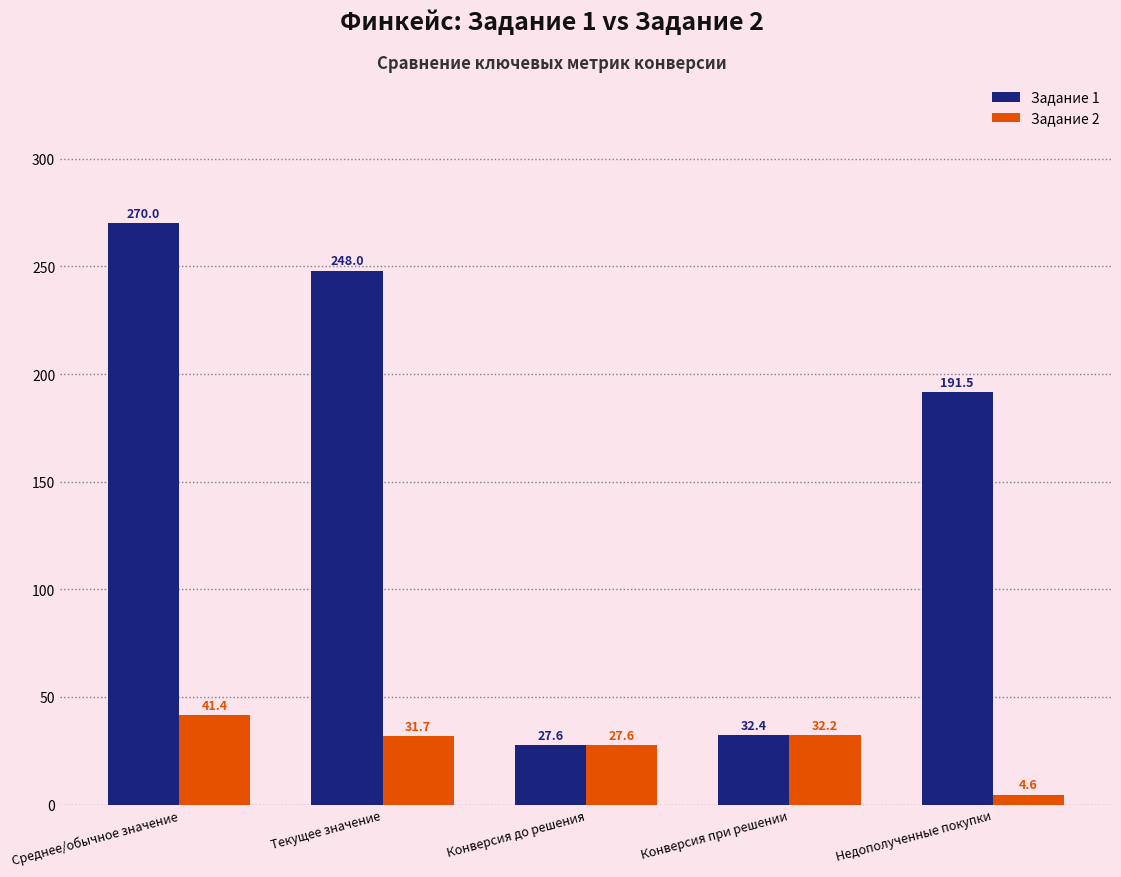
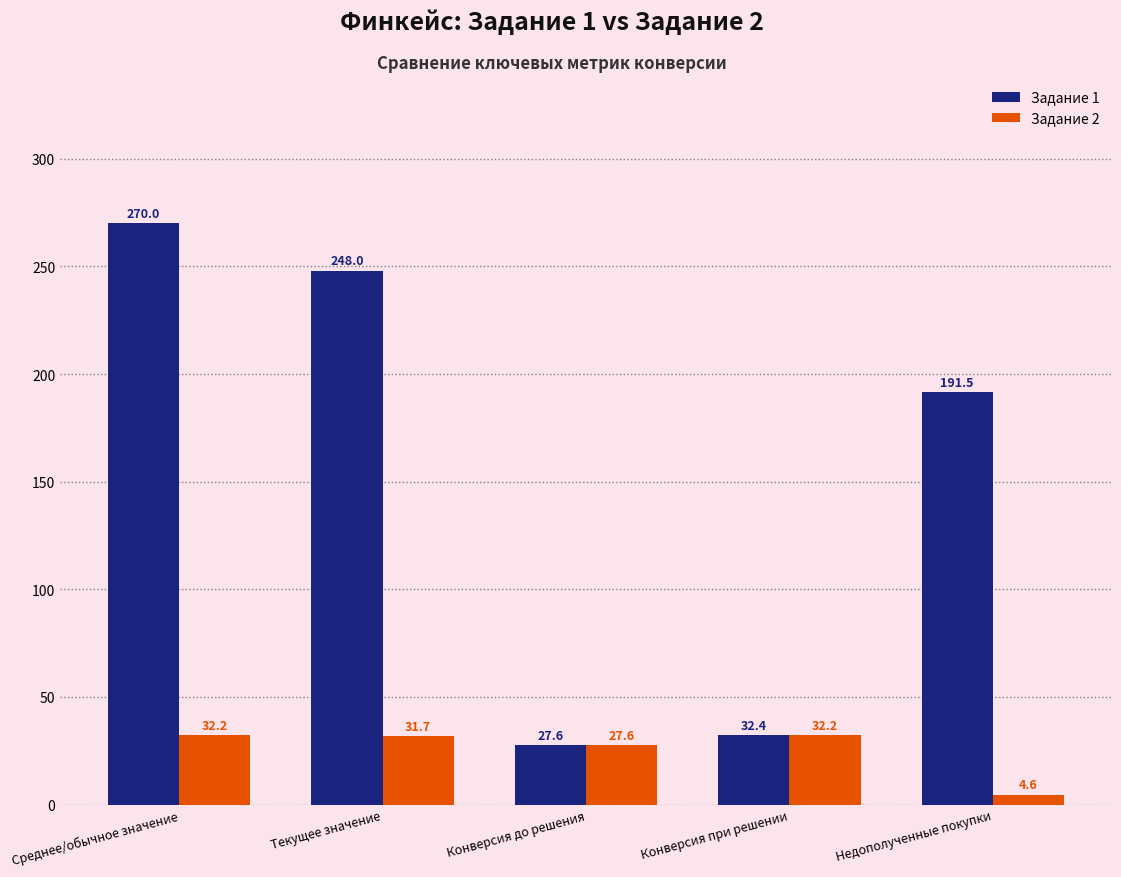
  {
    "Задание 1": {
      "Среднее/обычное значение": 270.0,
      "Текущее значение": 248.0,
      "Конверсия до решения": 27.6,
      "Конверсия при решении": 32.4,
      "Недополученные покупки": 191.5
    },
    "Задание 2": {
-     "Среднее/обычное значение": 41.4,
+     "Среднее/обычное значение": 32.2,
      "Текущее значение": 31.7,
      "Конверсия до решения": 27.6,
      "Конверсия при решении": 32.2,
      "Недополученные покупки": 4.6
    }
  }
